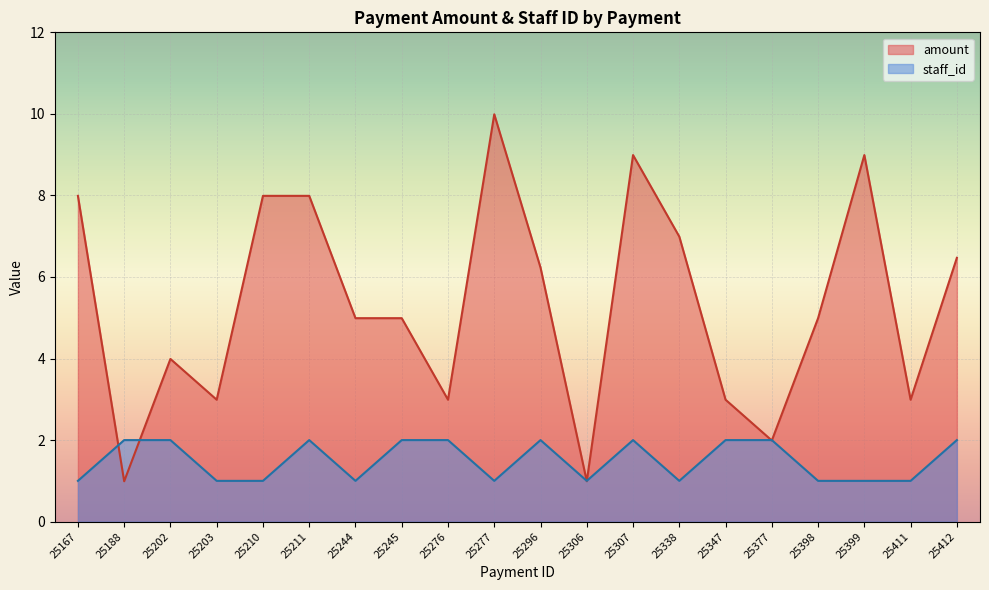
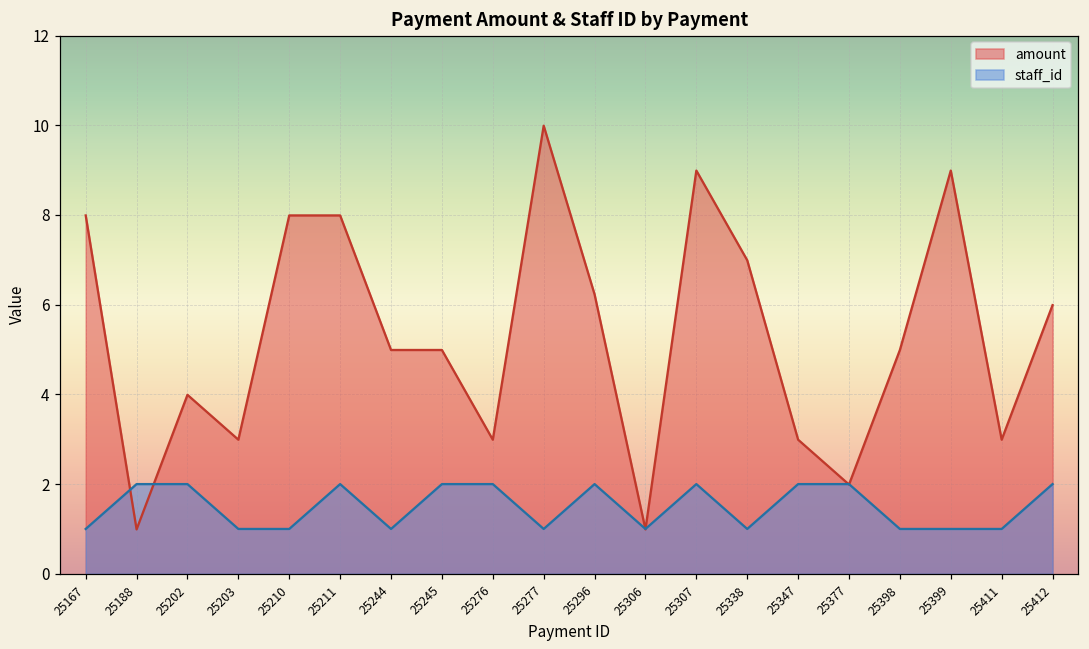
  {
    "amount": {
      "25167": 8.0,
      "25188": 1.0,
      "25202": 4.0,
      "25203": 3.0,
      "25210": 8.0,
      "25211": 8.0,
      "25244": 5.0,
      "25245": 5.0,
      "25276": 3.0,
      "25277": 10.0,
      "25296": 6.2,
      "25307": 9.0,
      "25338": 7.0,
      "25347": 3.0,
      "25398": 5.0,
      "25399": 9.0,
      "25411": 3.0,
-     "25412": 6.5
+     "25412": 6.0
    },
    "staff_id": {
      "25167": 1.0,
      "25188": 2.0,
      "25202": 2.0,
      "25203": 1.0,
      "25210": 1.0,
      "25211": 2.0,
      "25244": 1.0,
      "25245": 2.0,
      "25276": 2.0,
      "25277": 1.0,
      "25296": 2.0,
      "25307": 2.0,
      "25338": 1.0,
      "25347": 2.0,
      "25398": 1.0,
      "25399": 1.0,
      "25411": 1.0,
      "25412": 2.0
    }
  }
